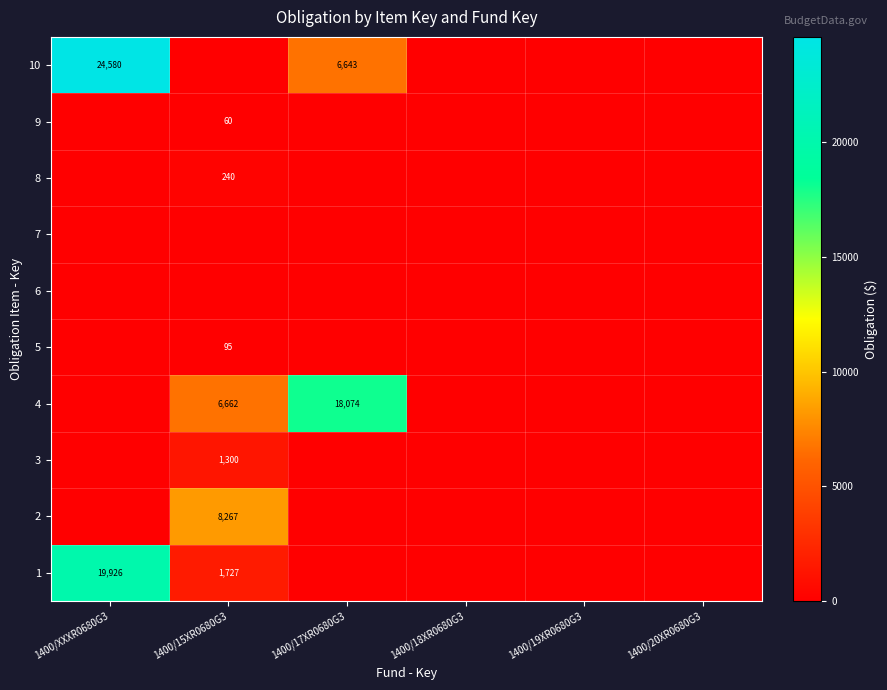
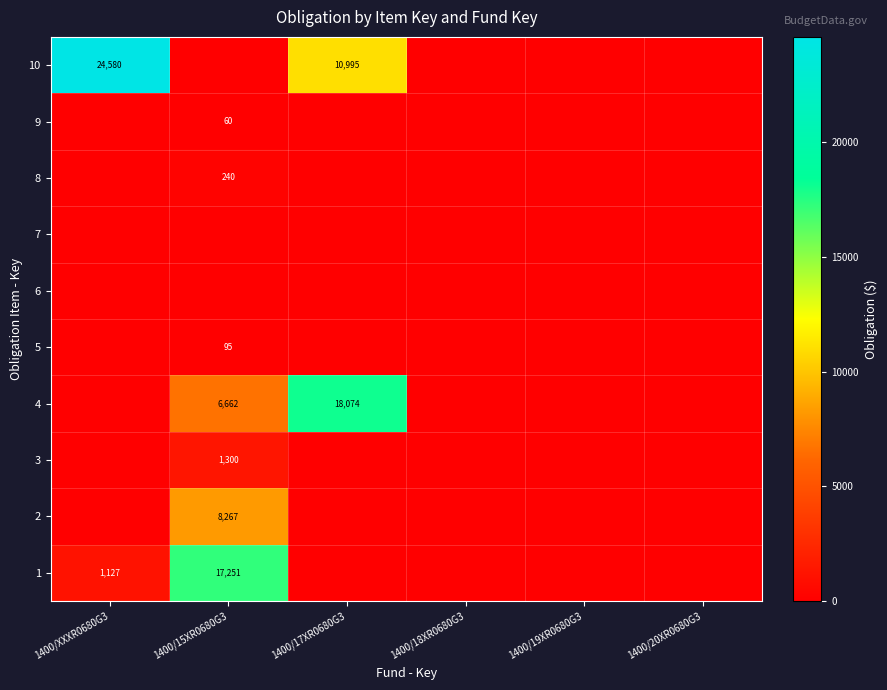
  {
    "10": {
      "1400/XXXR0680G3": "24,580",
-     "1400/17XR0680G3": "6,643"
+     "1400/17XR0680G3": "10,995"
    },
    "9": {
      "1400/15XR0680G3": "60"
    },
    "8": {
      "1400/15XR0680G3": "240"
    },
    "5": {
      "1400/15XR0680G3": "95"
    },
    "4": {
      "1400/15XR0680G3": "6,662",
      "1400/17XR0680G3": "18,074"
    },
    "3": {
      "1400/15XR0680G3": "1,300"
    },
    "2": {
      "1400/15XR0680G3": "8,267"
    },
    "1": {
-     "1400/XXXR0680G3": "19,926",
-     "1400/15XR0680G3": "1,727"
+     "1400/XXXR0680G3": "1,127",
+     "1400/15XR0680G3": "17,251"
    }
  }
